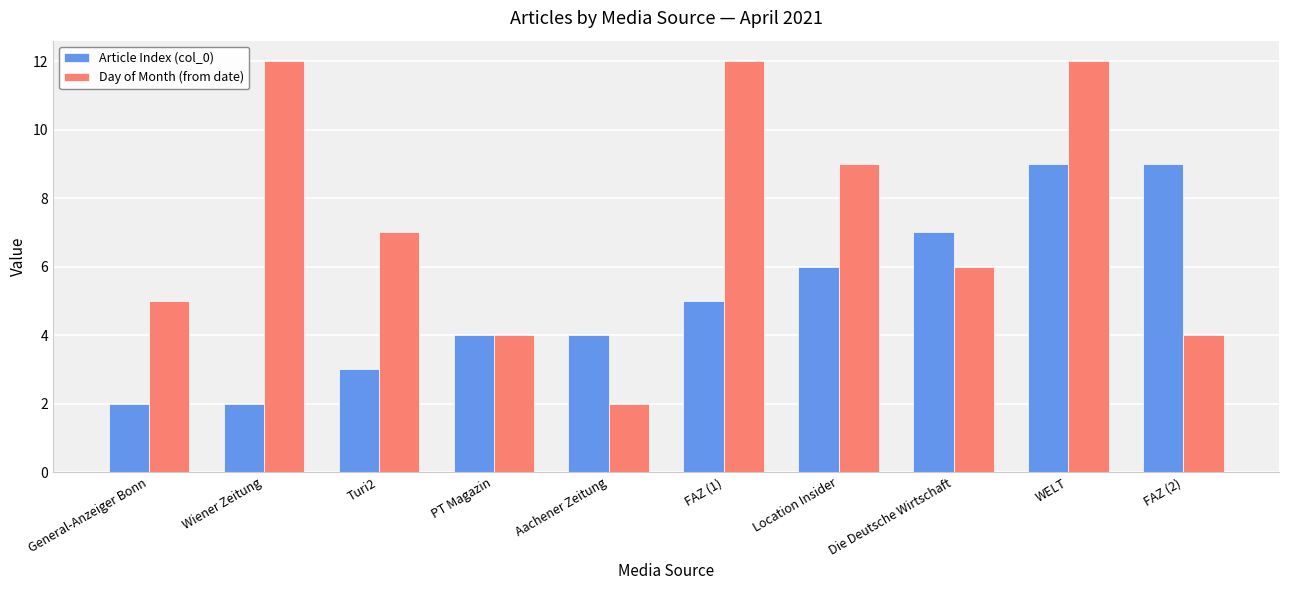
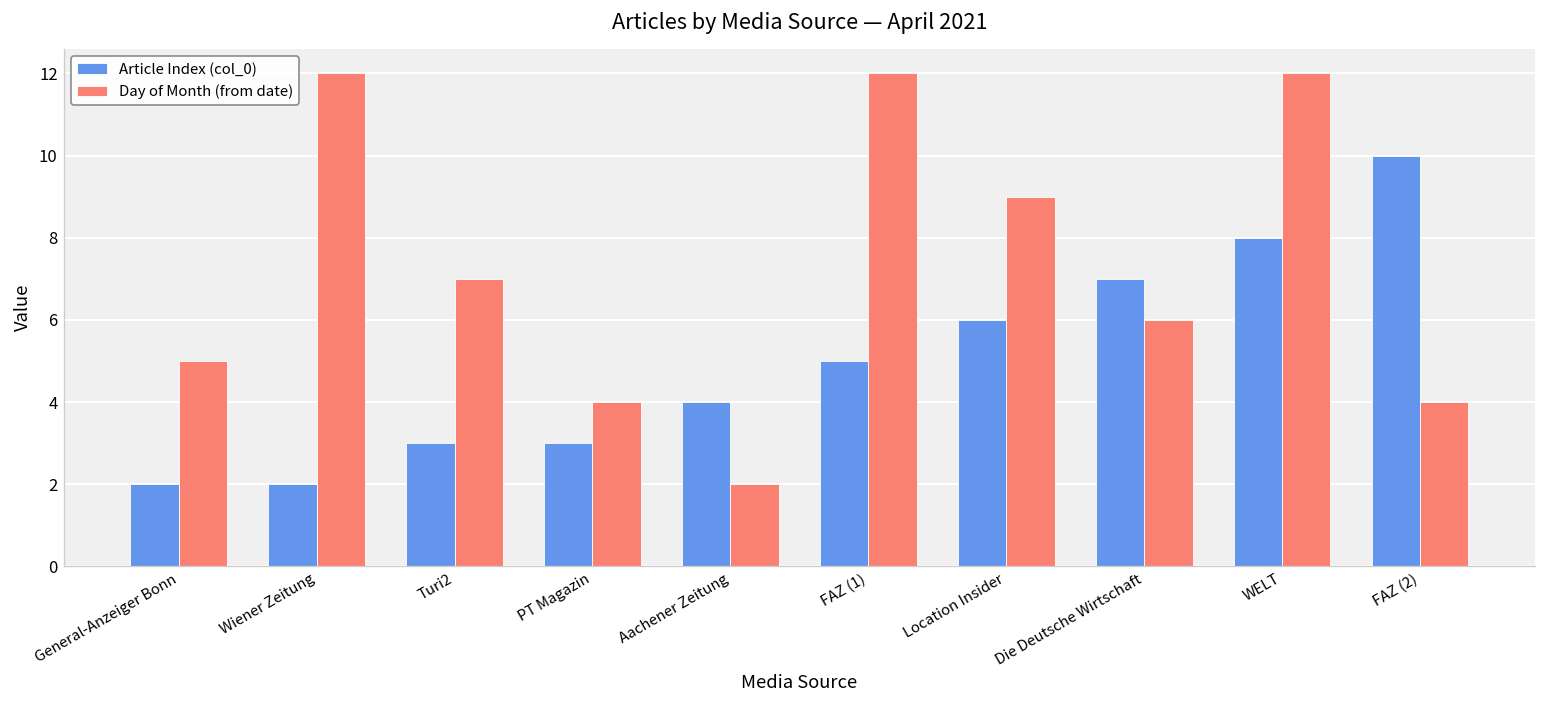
  {
    "Article Index (col_0)": {
      "General-Anzeiger Bonn": 2,
      "Wiener Zeitung": 2,
      "Turi2": 3,
-     "PT Magazin": 4,
+     "PT Magazin": 3,
      "Aachener Zeitung": 4,
      "FAZ (1)": 5,
      "Location Insider": 6,
      "Die Deutsche Wirtschaft": 7,
-     "WELT": 9,
-     "FAZ (2)": 9
+     "WELT": 8,
+     "FAZ (2)": 10
    },
    "Day of Month (from date)": {
      "General-Anzeiger Bonn": 5,
      "Wiener Zeitung": 12,
      "Turi2": 7,
      "PT Magazin": 4,
      "Aachener Zeitung": 2,
      "FAZ (1)": 12,
      "Location Insider": 9,
      "Die Deutsche Wirtschaft": 6,
      "WELT": 12,
      "FAZ (2)": 4
    }
  }
